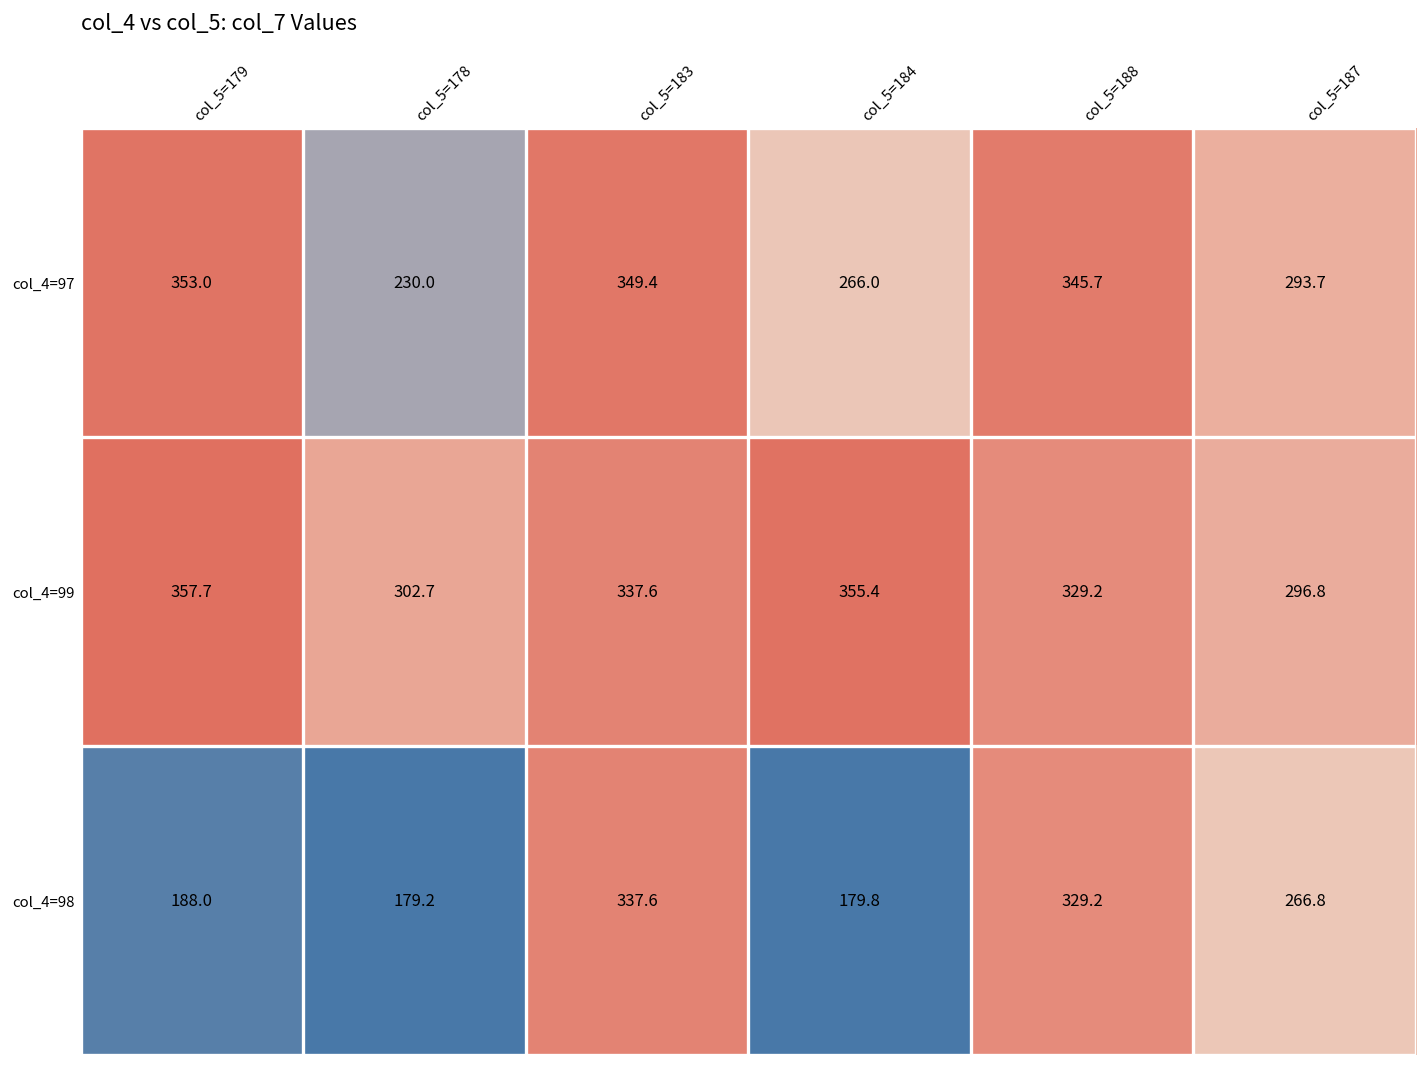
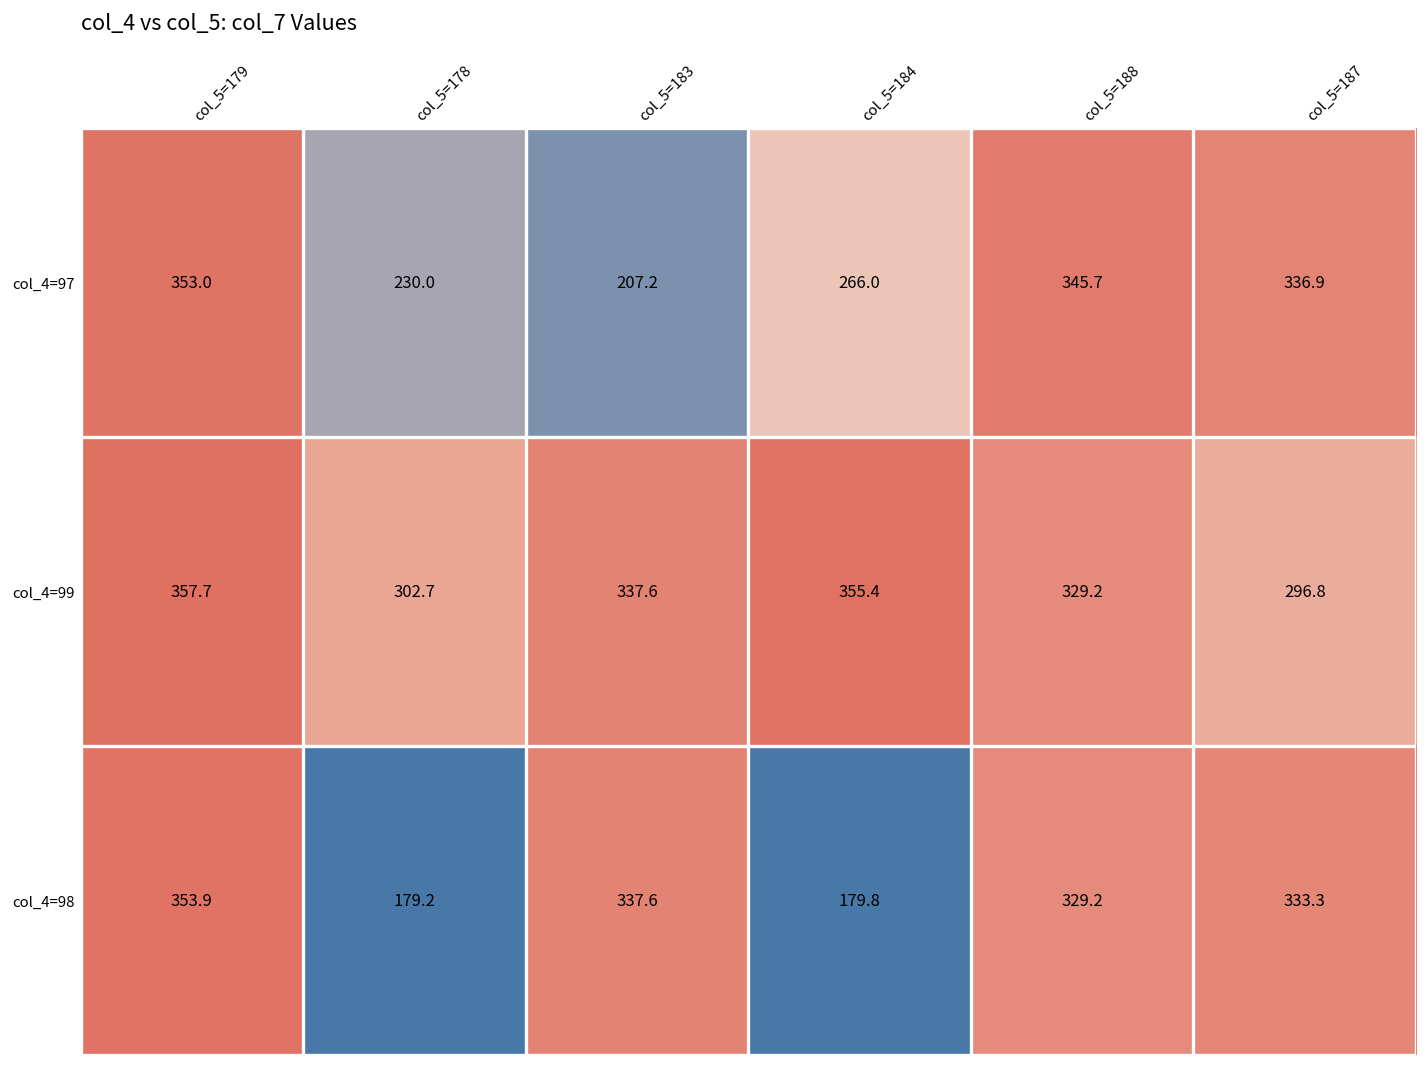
  {
    "col_4=97": {
      "col_5=179": 353.0,
      "col_5=178": 230.0,
-     "col_5=183": 349.4,
+     "col_5=183": 207.2,
      "col_5=184": 266.0,
      "col_5=188": 345.7,
-     "col_5=187": 293.7
+     "col_5=187": 336.9
    },
    "col_4=99": {
      "col_5=179": 357.7,
      "col_5=178": 302.7,
      "col_5=183": 337.6,
      "col_5=184": 355.4,
      "col_5=188": 329.2,
      "col_5=187": 296.8
    },
    "col_4=98": {
-     "col_5=179": 188.0,
+     "col_5=179": 353.9,
      "col_5=178": 179.2,
      "col_5=183": 337.6,
      "col_5=184": 179.8,
      "col_5=188": 329.2,
-     "col_5=187": 266.8
+     "col_5=187": 333.3
    }
  }
